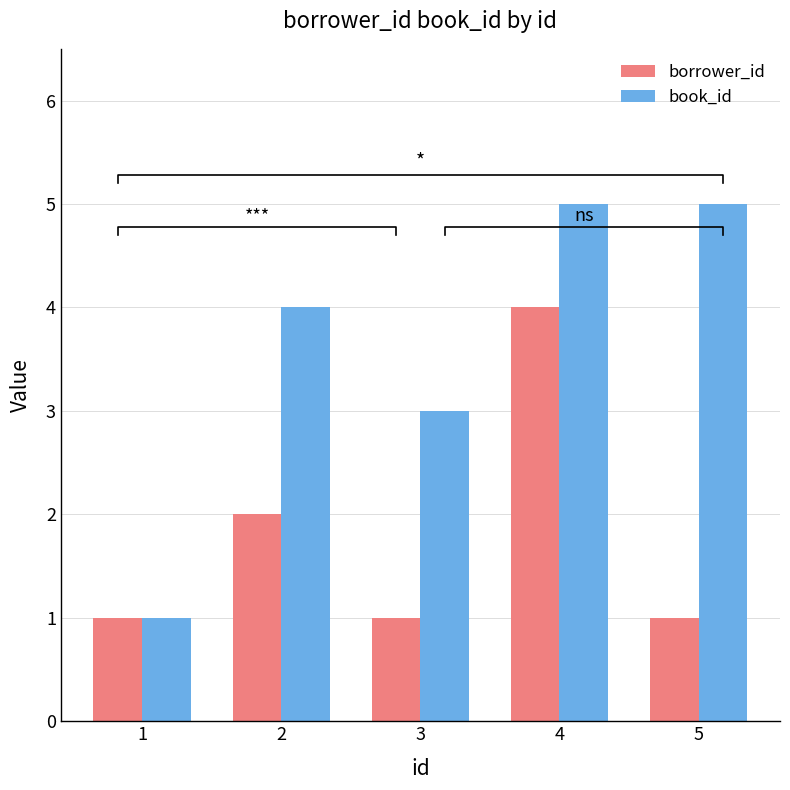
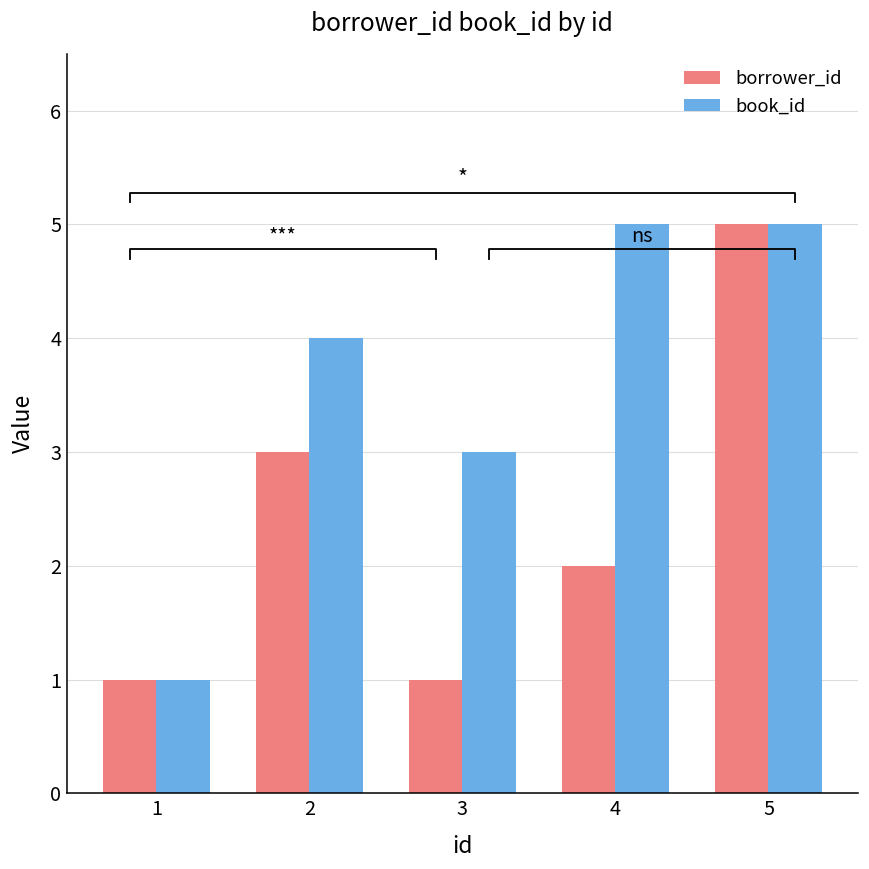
  {
    "borrower_id": {
      "1": 1,
-     "2": 2,
+     "2": 3,
      "3": 1,
-     "4": 4,
-     "5": 1
+     "4": 2,
+     "5": 5
    },
    "book_id": {
      "1": 1,
      "2": 4,
      "3": 3,
      "4": 5,
      "5": 5
    }
  }
